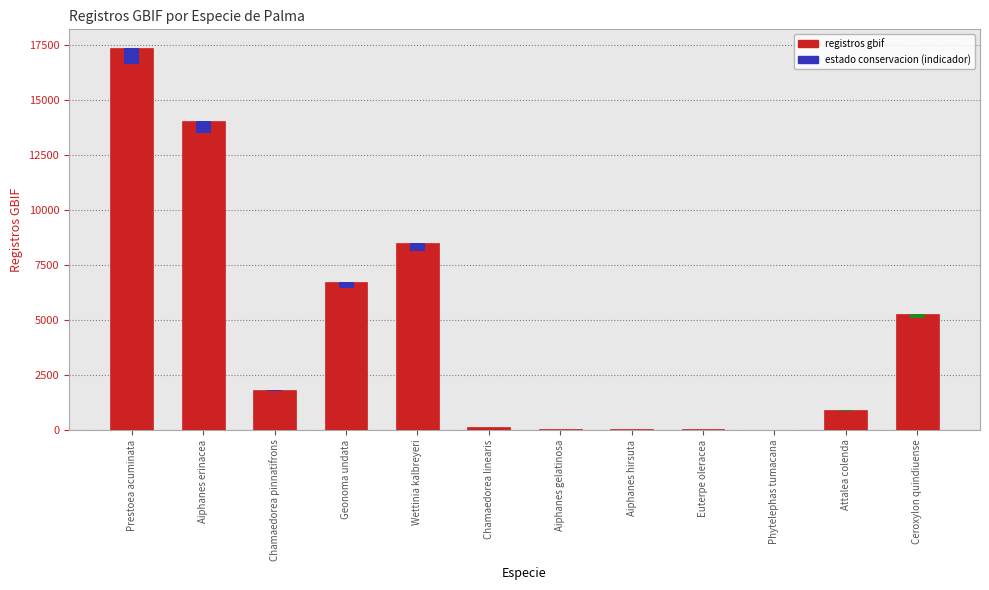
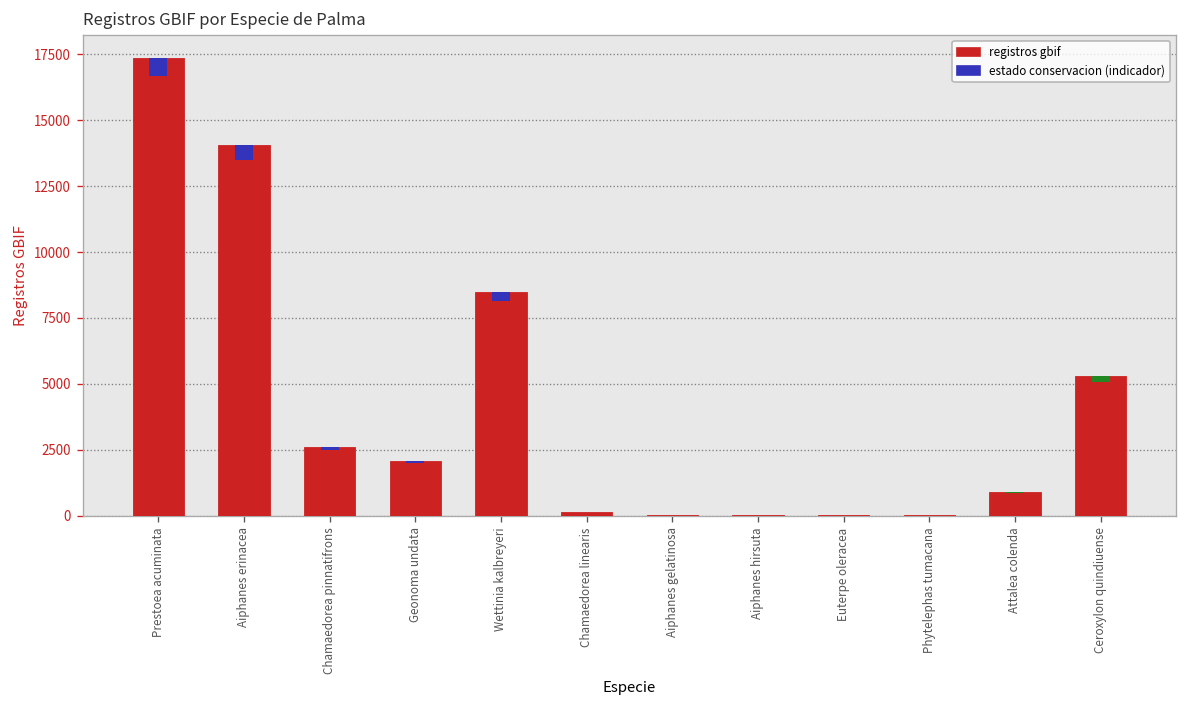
  {
    "registros gbif": {
      "Prestoea acuminata": 17400,
      "Aiphanes erinacea": 14100,
-     "Chamaedorea pinnatifrons": 1800,
-     "Geonoma undata": 6700,
+     "Chamaedorea pinnatifrons": 2600,
+     "Geonoma undata": 2100,
      "Wettinia kalbreyeri": 8500,
      "Chamaedorea linearis": 100,
      "Attalea colenda": 900,
      "Ceroxylon quindiuense": 5300
    }
  }
